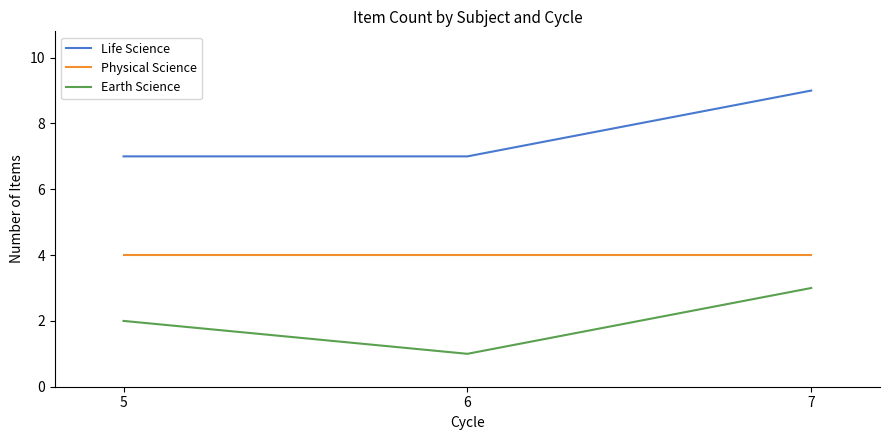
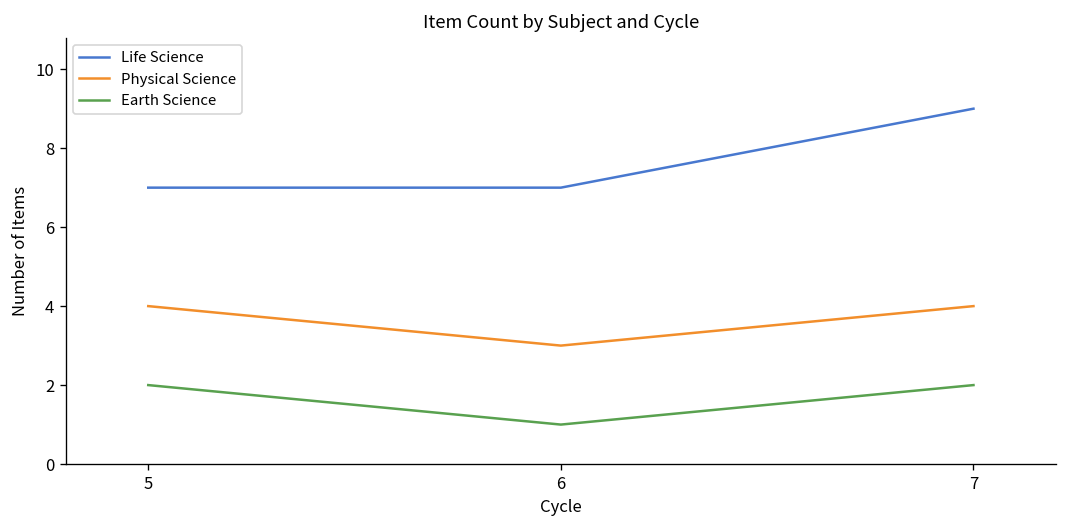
  {
    "Life Science": {
      "5": 7,
      "6": 7,
      "7": 9
    },
    "Physical Science": {
      "5": 4,
-     "6": 4,
+     "6": 3,
      "7": 4
    },
    "Earth Science": {
      "5": 2,
      "6": 1,
-     "7": 3
+     "7": 2
    }
  }
